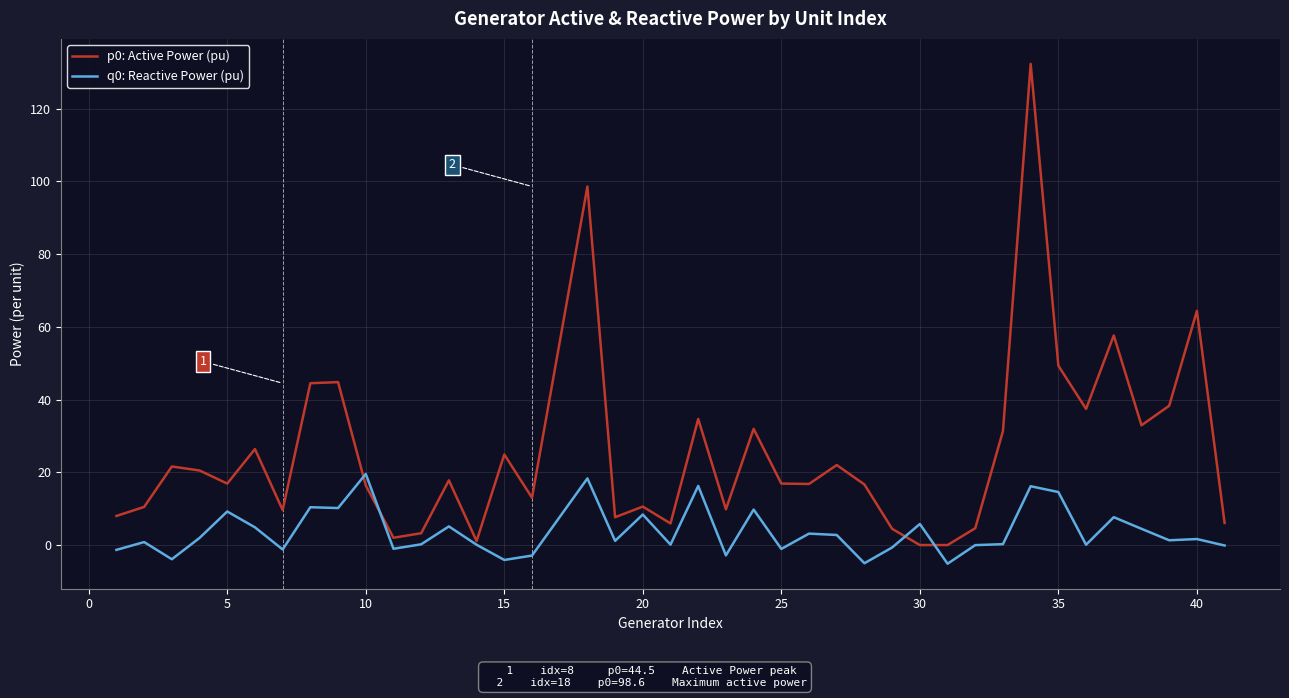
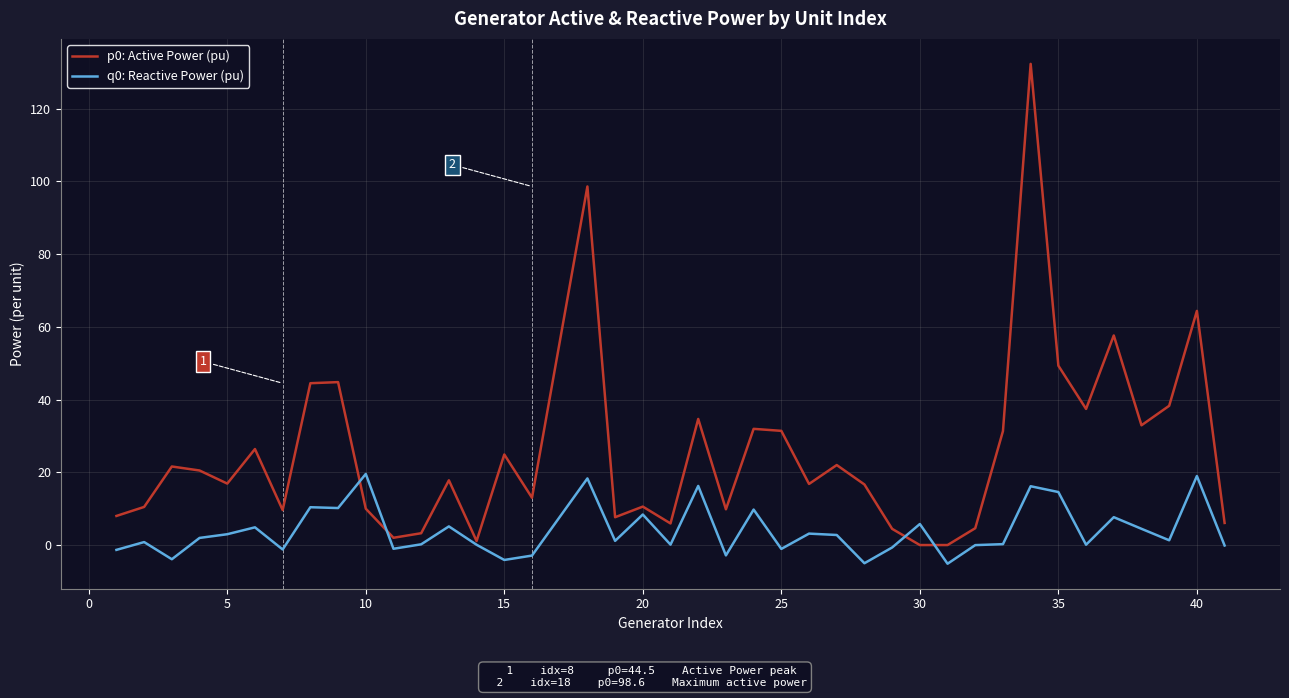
  {
    "p0: Active Power (pu)": {
      "5": 17,
-     "10": 16,
+     "10": 10,
      "15": 25,
      "20": 11,
-     "25": 17,
+     "25": 31,
      "30": 0,
      "35": 49,
      "40": 64
    },
    "q0: Reactive Power (pu)": {
-     "5": 9,
+     "5": 3,
      "10": 20,
      "15": -4,
      "20": 8,
      "25": -1,
      "30": 6,
      "35": 15,
-     "40": 2
+     "40": 19
    }
  }
